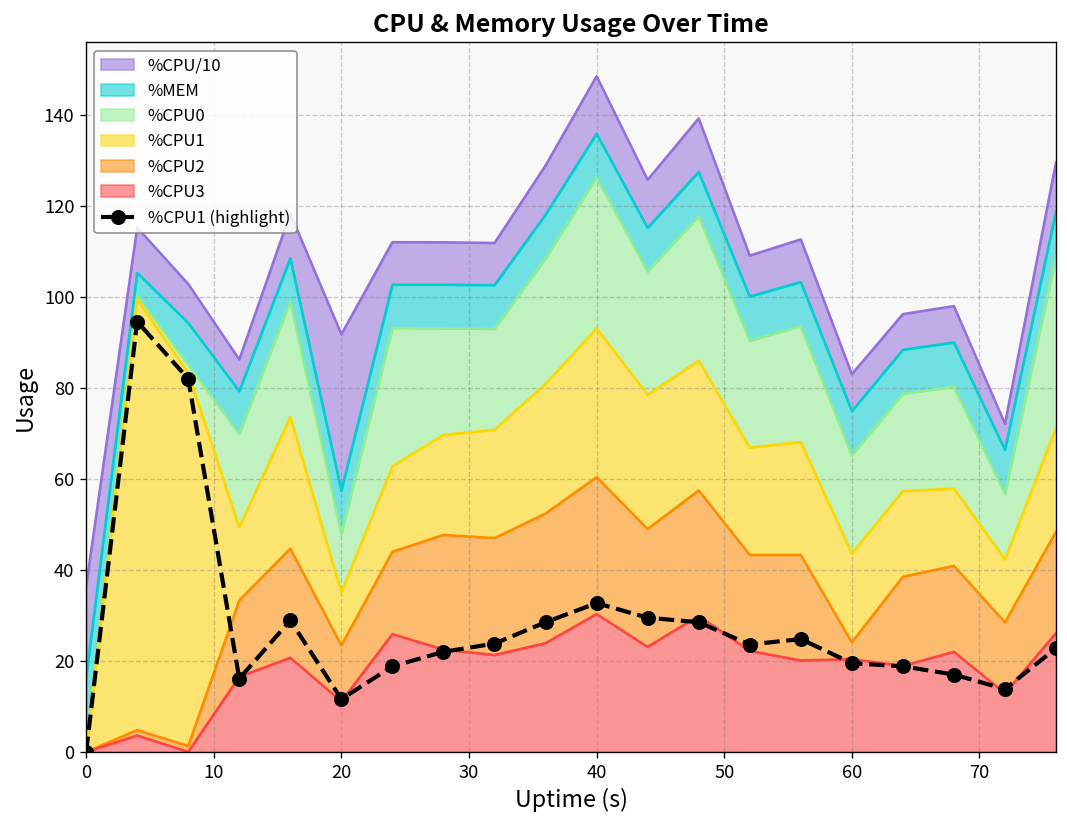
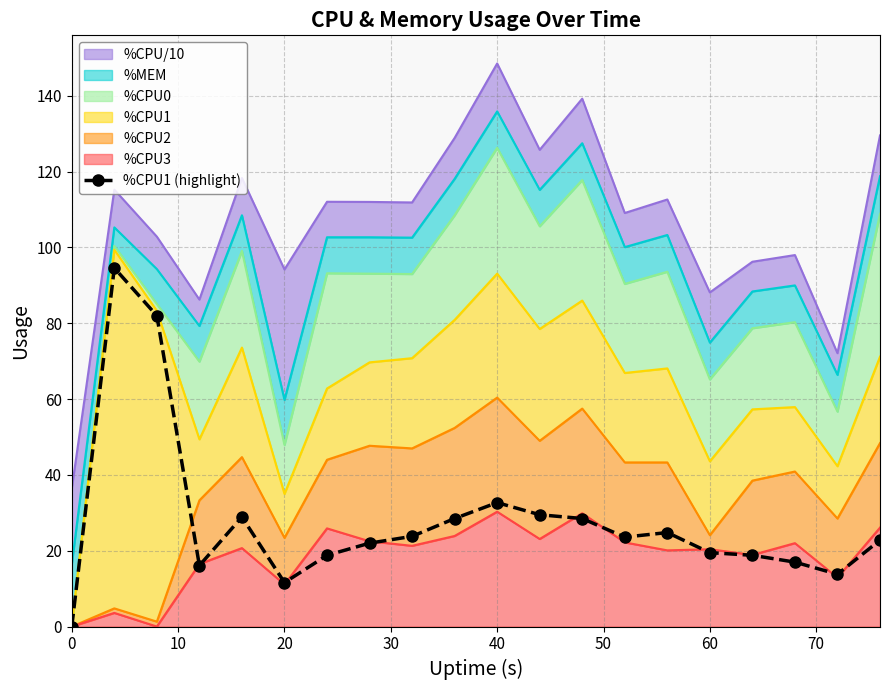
  {
    "%CPU/10": {
      "0": 20,
      "20": 34,
      "40": 13,
-     "60": 8
+     "60": 13
    },
    "%MEM": {
      "0": 16,
-     "20": 10,
+     "20": 12,
      "40": 10,
      "60": 10
    },
    "%CPU0": {
      "20": 13,
      "40": 33,
      "60": 22
    },
    "%CPU1": {
      "20": 12,
      "40": 33,
      "60": 19
    },
    "%CPU2": {
      "20": 12,
      "40": 30,
      "60": 4
    },
    "%CPU3": {
      "40": 30,
      "60": 20
    },
    "%CPU1 (highlight)": {
      "40": 33,
      "60": 20
    }
  }
